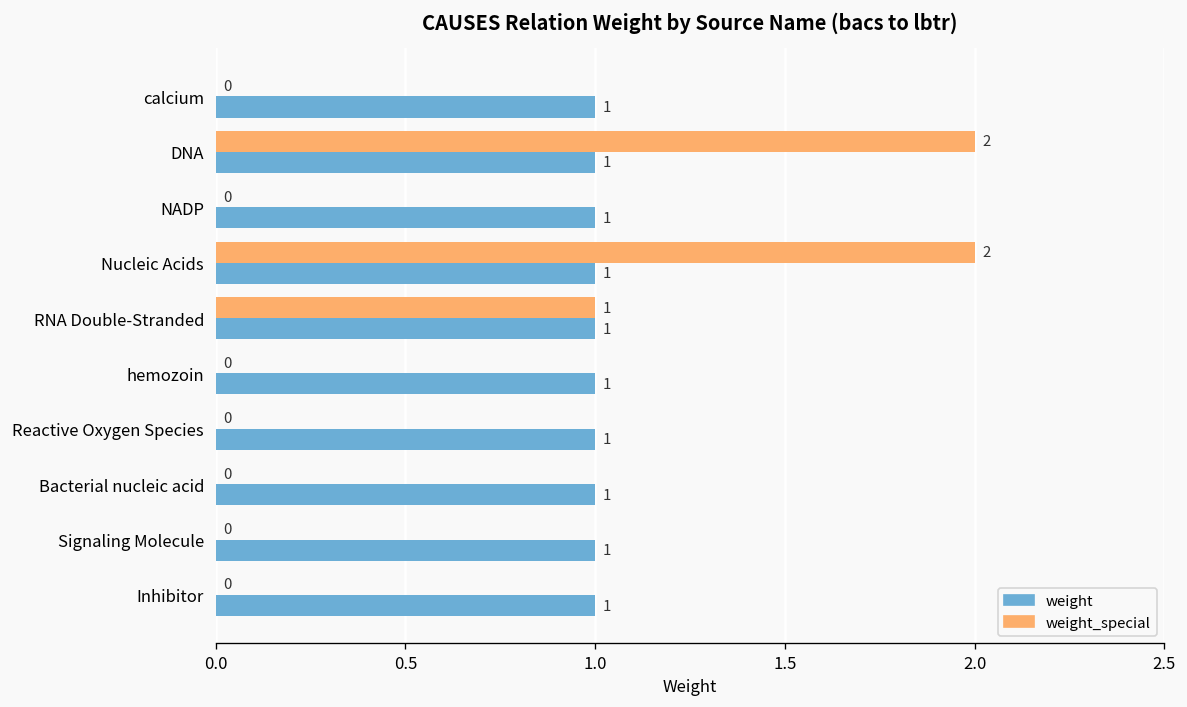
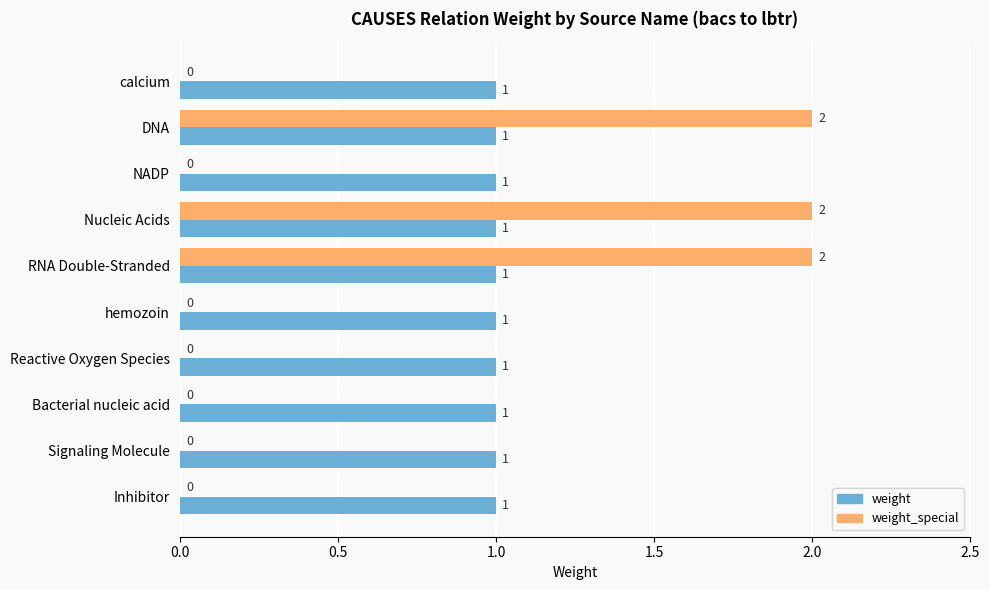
  {
    "weight": {
      "calcium": 1,
      "DNA": 1,
      "NADP": 1,
      "Nucleic Acids": 1,
      "RNA Double-Stranded": 1,
      "hemozoin": 1,
      "Reactive Oxygen Species": 1,
      "Bacterial nucleic acid": 1,
      "Signaling Molecule": 1,
      "Inhibitor": 1
    },
    "weight_special": {
      "calcium": 0,
      "DNA": 2,
      "NADP": 0,
      "Nucleic Acids": 2,
-     "RNA Double-Stranded": 1,
+     "RNA Double-Stranded": 2,
      "hemozoin": 0,
      "Reactive Oxygen Species": 0,
      "Bacterial nucleic acid": 0,
      "Signaling Molecule": 0,
      "Inhibitor": 0
    }
  }
